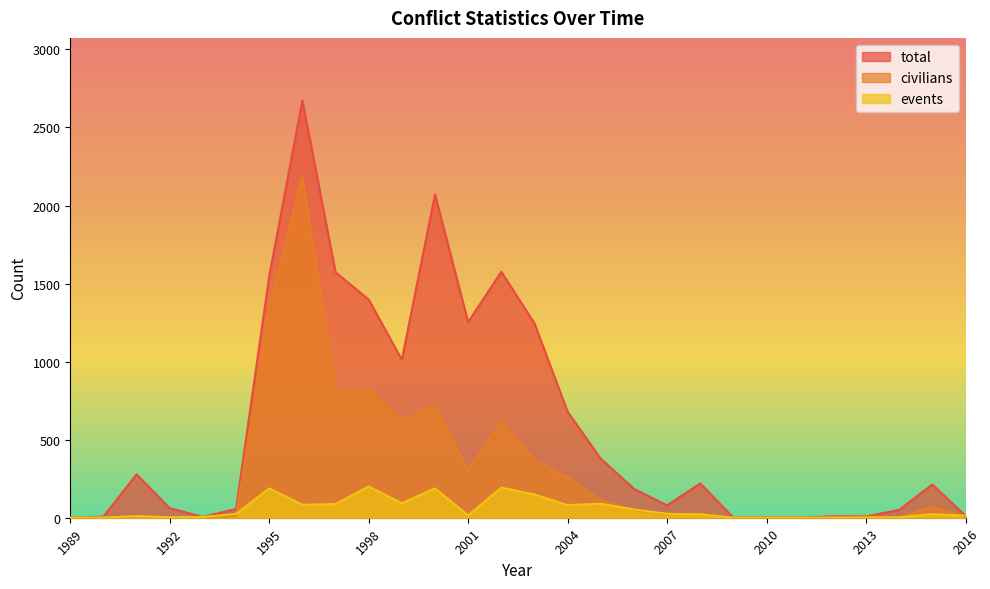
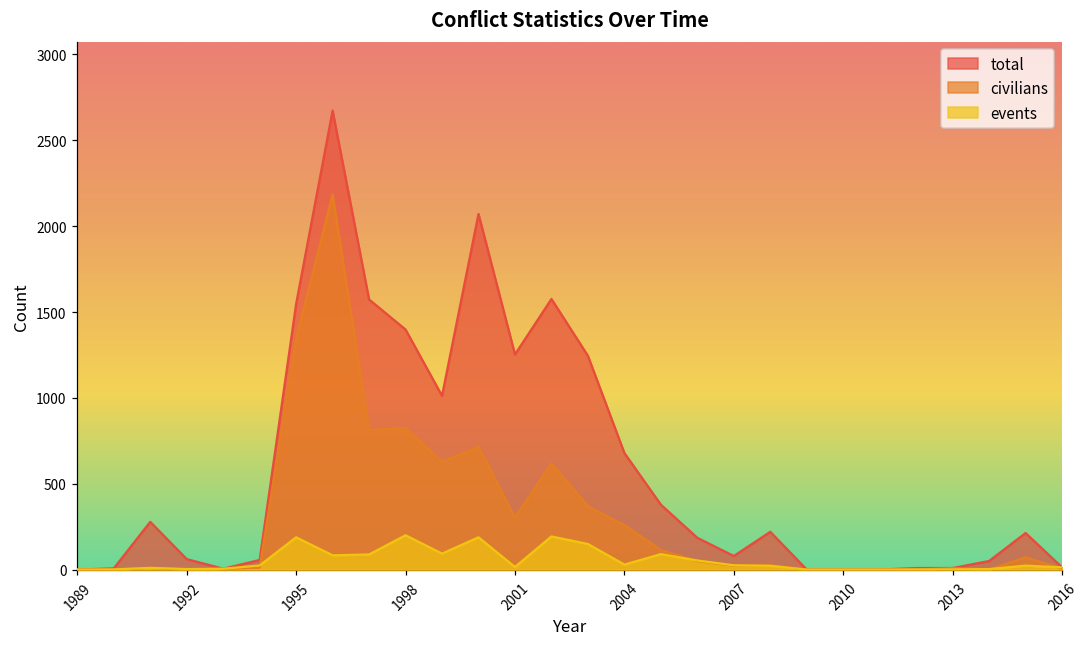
  {
    "events": {
      "1995": 190,
      "1998": 200,
      "2001": 20,
-     "2004": 80
+     "2004": 30
    }
  }
